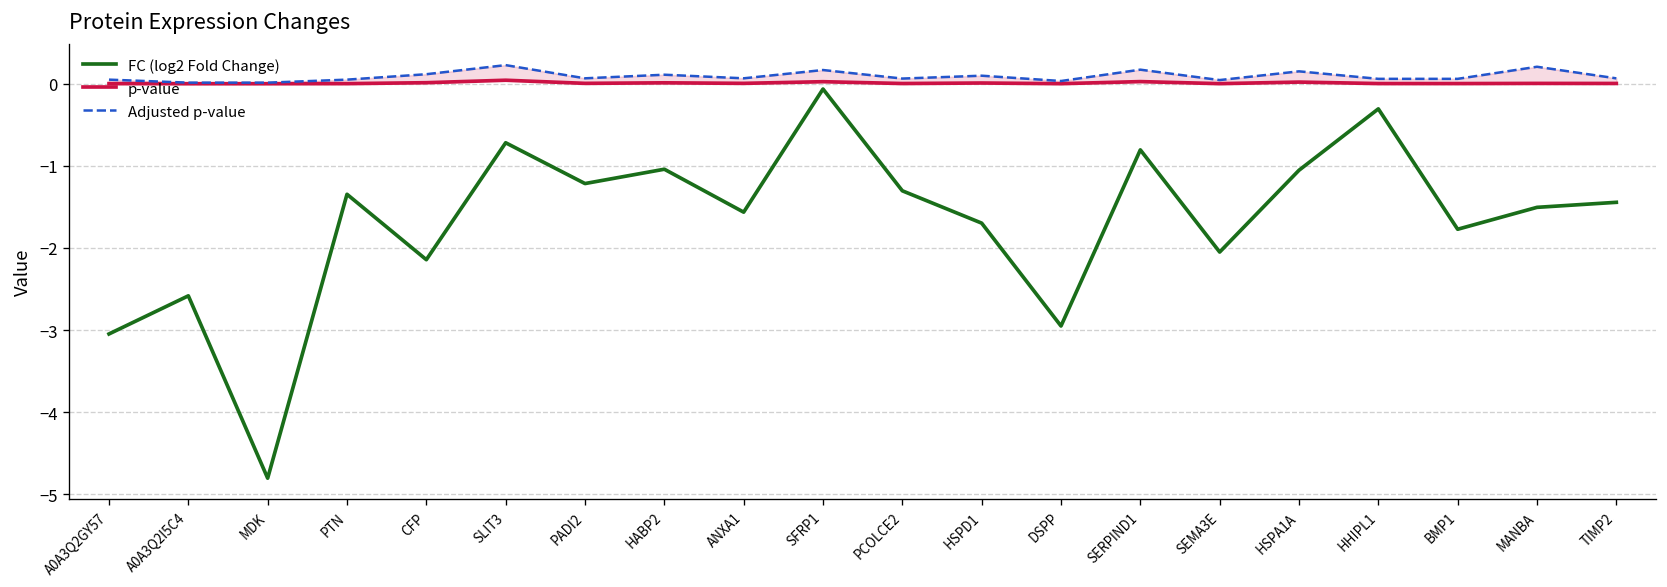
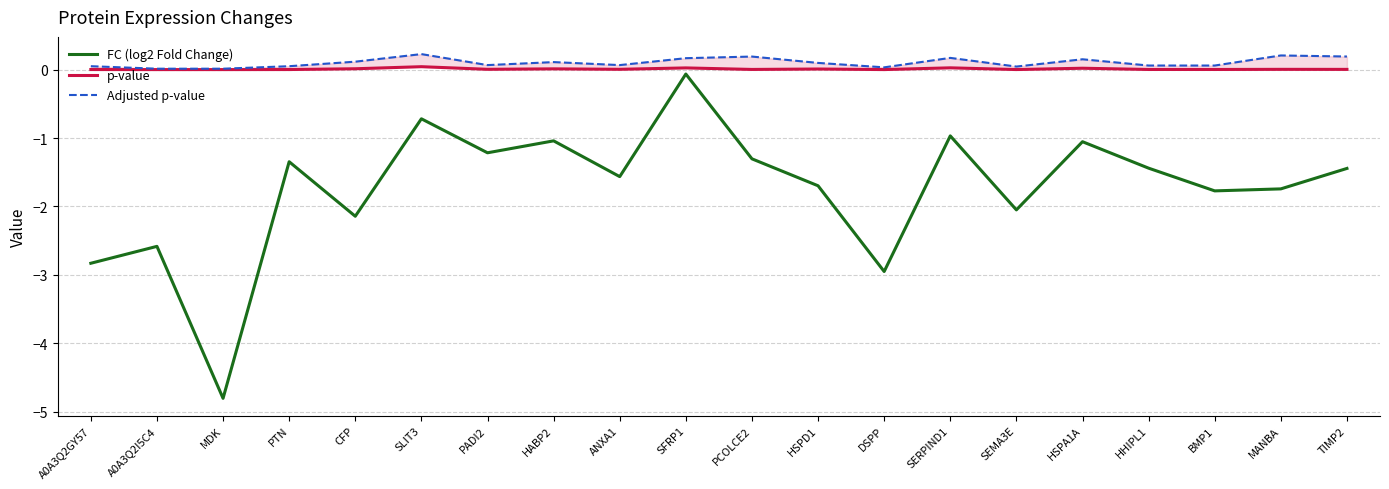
  {
    "FC (log2 Fold Change)": {
-     "A0A3Q2GY57": -3.0,
+     "A0A3Q2GY57": -2.8,
      "A0A3Q2I5C4": -2.6,
      "MDK": -4.8,
      "PTN": -1.3,
      "CFP": -2.1,
      "SLIT3": -0.7,
      "PADI2": -1.2,
      "HABP2": -1.0,
      "ANXA1": -1.6,
      "SFRP1": -0.1,
      "PCOLCE2": -1.3,
      "HSPD1": -1.7,
      "DSPP": -3.0,
-     "SERPIND1": -0.8,
+     "SERPIND1": -1.0,
      "SEMA3E": -2.1,
      "HSPA1A": -1.1,
-     "HHIPL1": -0.3,
+     "HHIPL1": -1.4,
      "BMP1": -1.8,
-     "MANBA": -1.5,
+     "MANBA": -1.7,
      "TIMP2": -1.4
    },
    "p-value": {
      "A0A3Q2GY57": 0.0,
      "PTN": 0.0,
      "CFP": 0.0,
      "SLIT3": 0.0,
      "PADI2": 0.0,
      "HABP2": 0.0,
      "ANXA1": 0.0,
      "SFRP1": 0.0,
      "PCOLCE2": 0.0,
      "HSPD1": 0.0,
      "SERPIND1": 0.0,
      "SEMA3E": 0.0,
      "HSPA1A": 0.0,
      "HHIPL1": 0.0,
      "BMP1": 0.0,
      "MANBA": 0.0,
      "TIMP2": 0.0
    },
    "Adjusted p-value": {
      "A0A3Q2GY57": 0.0,
      "PTN": 0.0,
      "CFP": 0.1,
      "SLIT3": 0.2,
      "PADI2": 0.1,
      "HABP2": 0.1,
      "ANXA1": 0.1,
      "SFRP1": 0.2,
-     "PCOLCE2": 0.1,
+     "PCOLCE2": 0.2,
      "HSPD1": 0.1,
      "SERPIND1": 0.2,
      "SEMA3E": 0.0,
      "HSPA1A": 0.2,
      "HHIPL1": 0.1,
      "BMP1": 0.1,
      "MANBA": 0.2,
-     "TIMP2": 0.1
+     "TIMP2": 0.2
    }
  }
